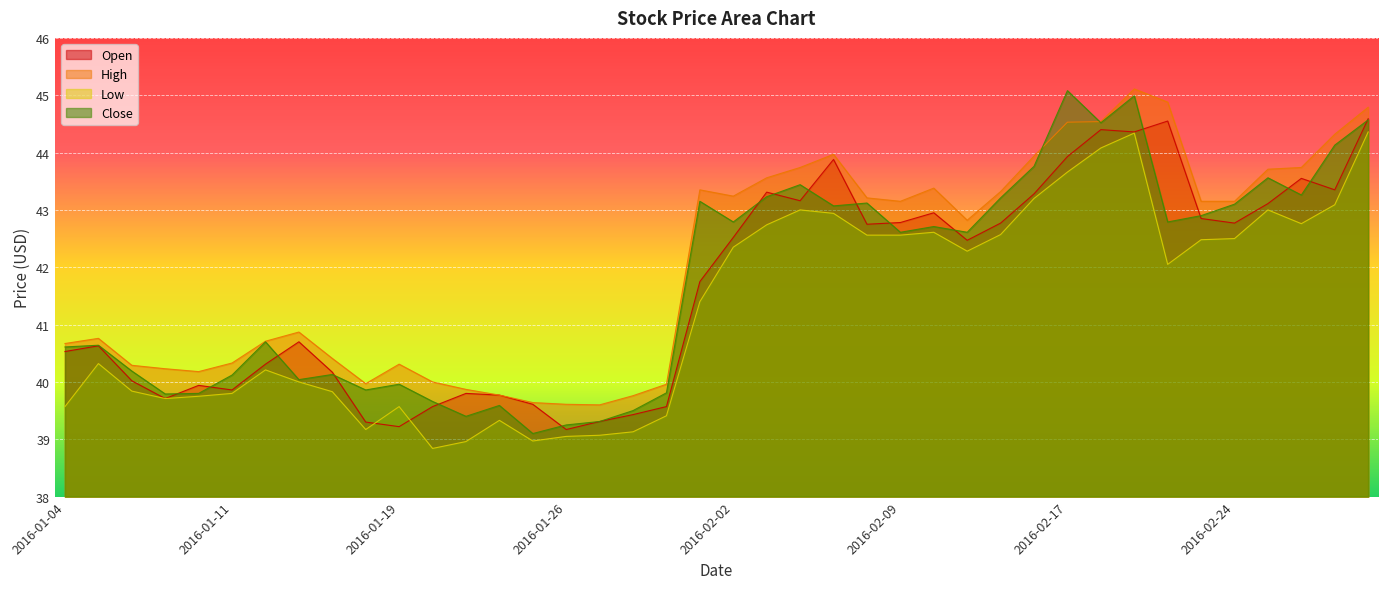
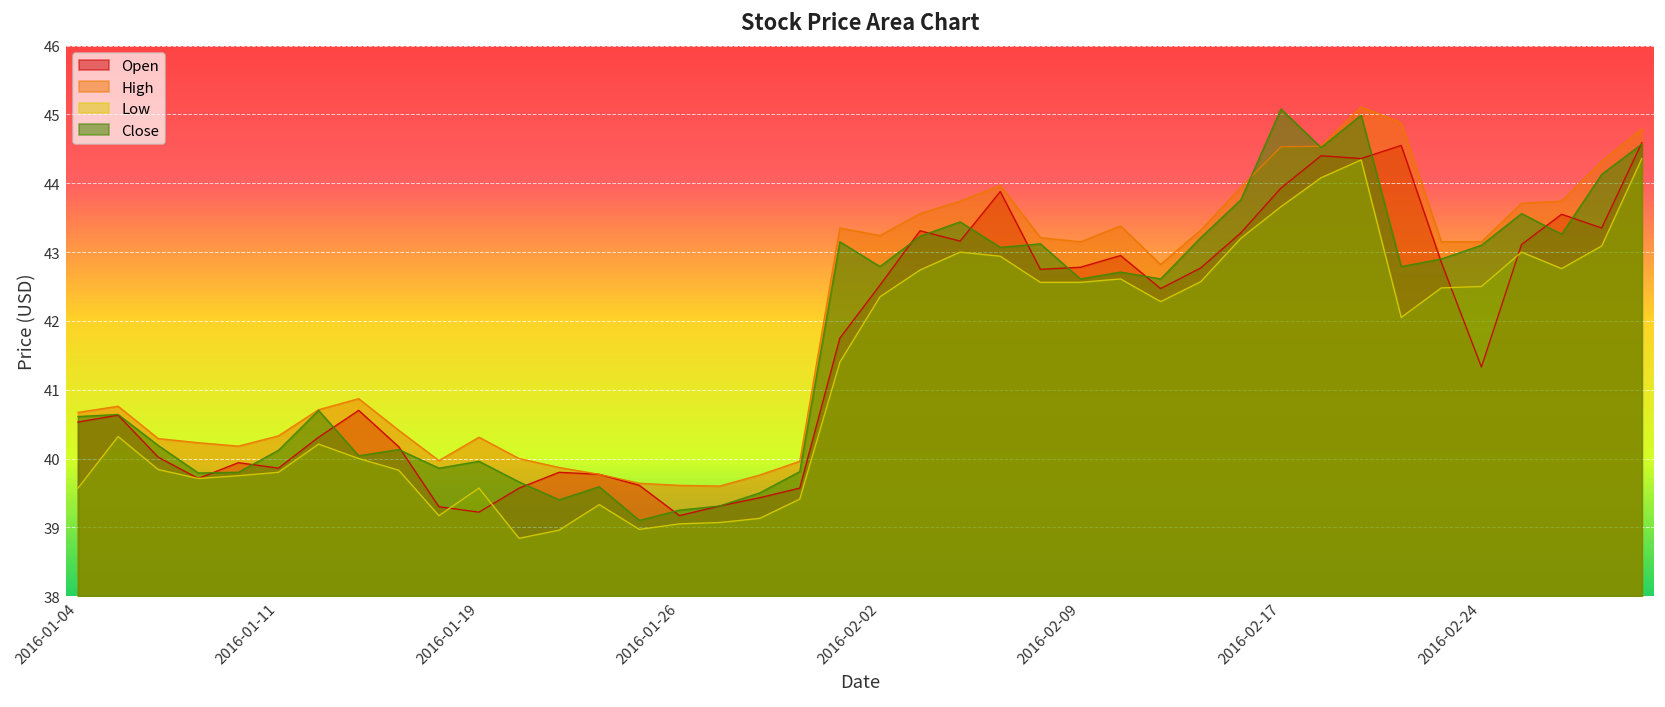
  {
    "Open": {
      "2016-01-04": 40.5,
      "2016-01-11": 39.9,
      "2016-01-19": 39.2,
      "2016-01-26": 39.2,
      "2016-02-02": 42.5,
      "2016-02-09": 42.8,
      "2016-02-17": 43.9,
-     "2016-02-24": 42.8
+     "2016-02-24": 41.3
    },
    "High": {
      "2016-01-04": 40.7,
      "2016-01-11": 40.3,
      "2016-01-19": 40.3,
      "2016-01-26": 39.6,
      "2016-02-02": 43.2,
      "2016-02-09": 43.2,
      "2016-02-17": 44.5,
      "2016-02-24": 43.2
    },
    "Low": {
      "2016-01-04": 39.6,
      "2016-01-11": 39.8,
      "2016-01-19": 39.6,
      "2016-01-26": 39.1,
      "2016-02-02": 42.4,
      "2016-02-09": 42.6,
      "2016-02-17": 43.7,
      "2016-02-24": 42.5
    },
    "Close": {
      "2016-01-04": 40.6,
      "2016-01-11": 40.1,
      "2016-01-19": 40.0,
      "2016-01-26": 39.3,
      "2016-02-02": 42.8,
      "2016-02-09": 42.6,
      "2016-02-17": 45.1,
      "2016-02-24": 43.1
    }
  }
